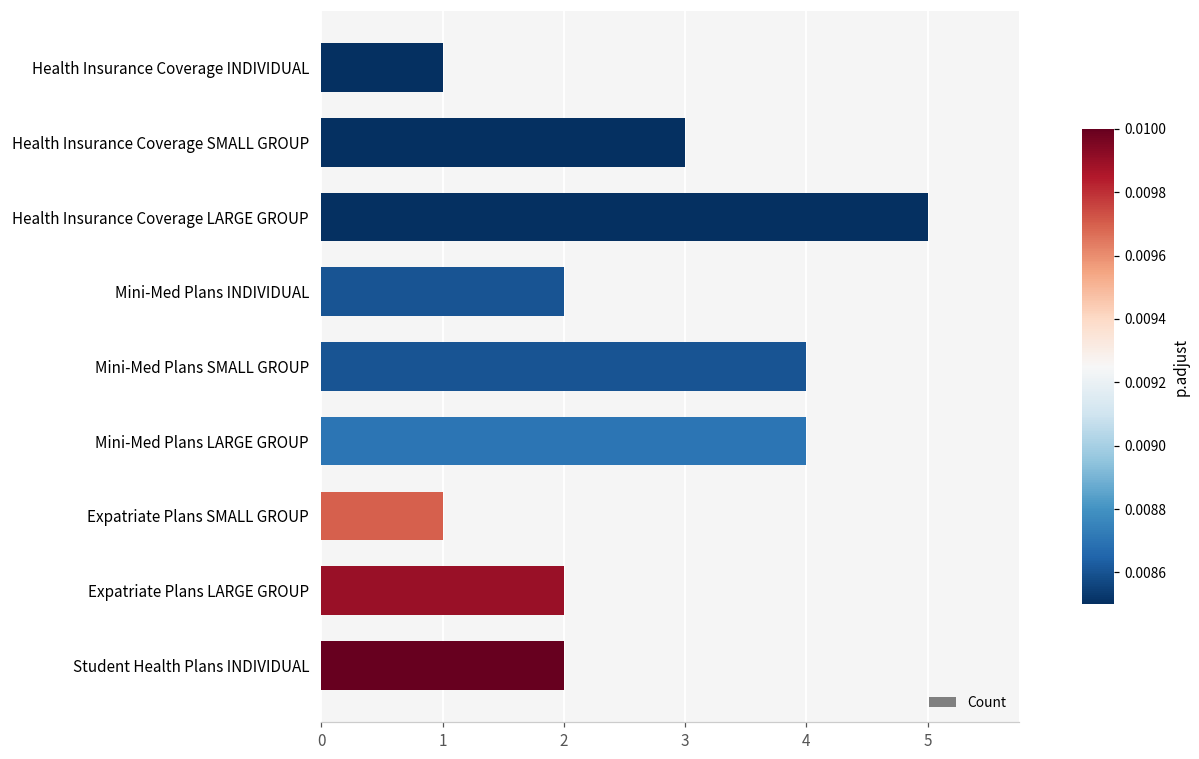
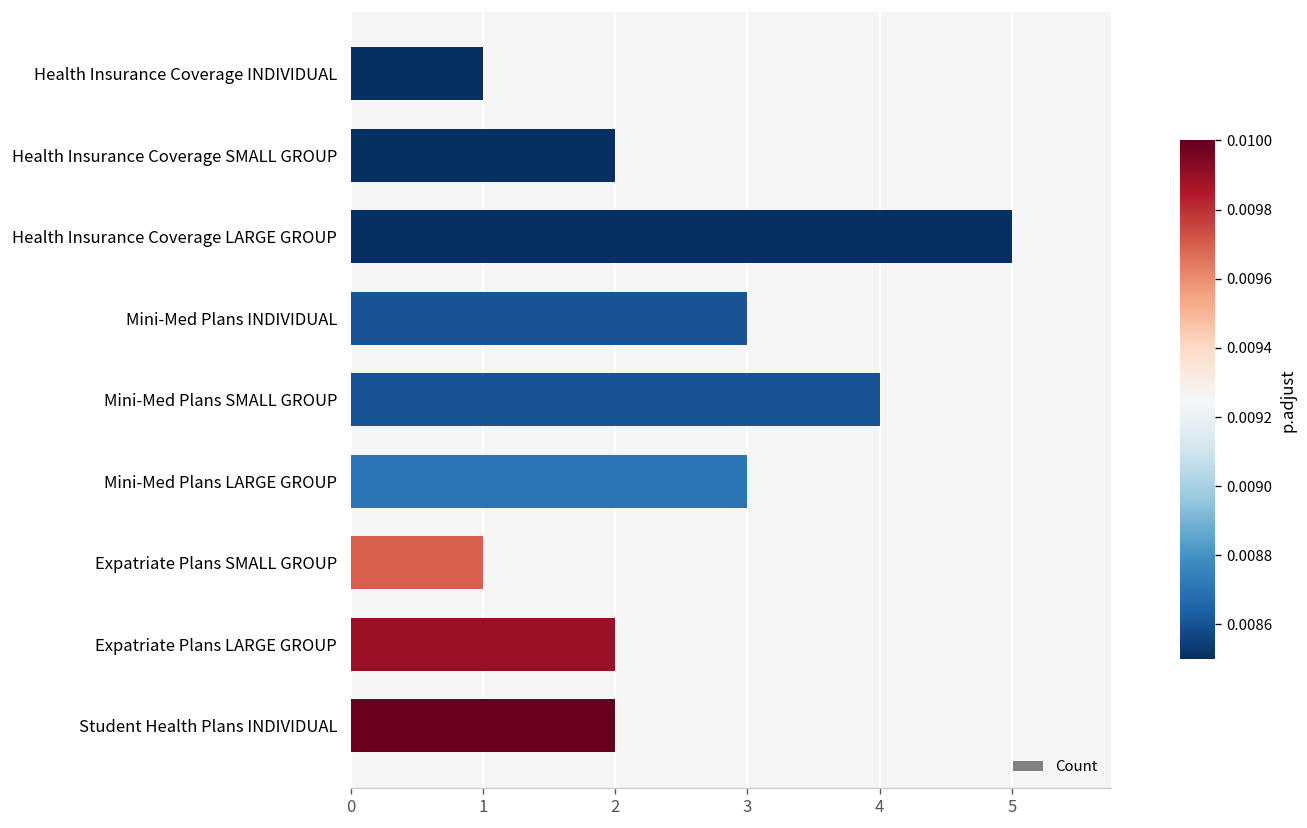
  {
    "Health Insurance Coverage INDIVIDUAL": 1,
-   "Health Insurance Coverage SMALL GROUP": 3,
+   "Health Insurance Coverage SMALL GROUP": 2,
    "Health Insurance Coverage LARGE GROUP": 5,
-   "Mini-Med Plans INDIVIDUAL": 2,
+   "Mini-Med Plans INDIVIDUAL": 3,
    "Mini-Med Plans SMALL GROUP": 4,
-   "Mini-Med Plans LARGE GROUP": 4,
+   "Mini-Med Plans LARGE GROUP": 3,
    "Expatriate Plans SMALL GROUP": 1,
    "Expatriate Plans LARGE GROUP": 2,
    "Student Health Plans INDIVIDUAL": 2
  }
